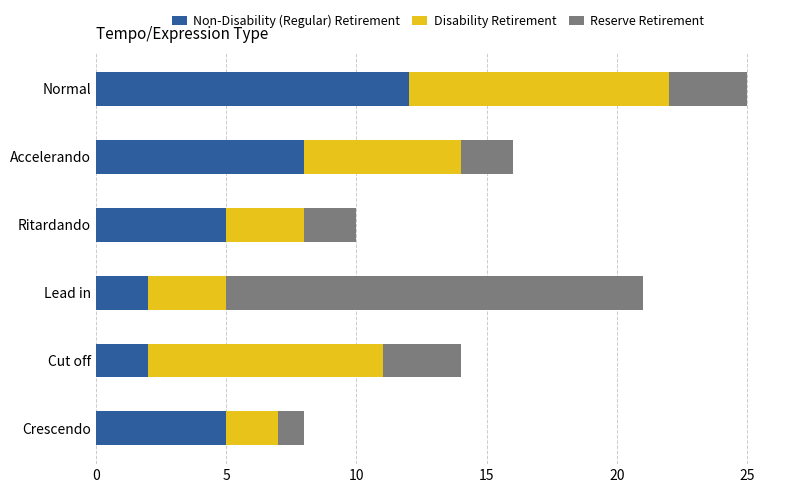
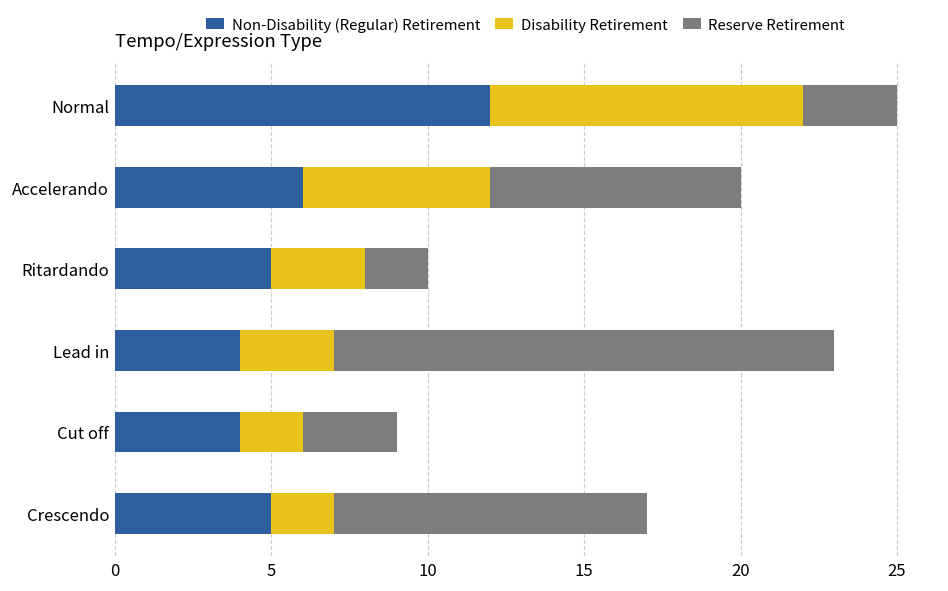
  {
    "Non-Disability (Regular) Retirement": {
      "Normal": 12,
-     "Accelerando": 8,
+     "Accelerando": 6,
      "Ritardando": 5,
-     "Lead in": 2,
-     "Cut off": 2,
+     "Lead in": 4,
+     "Cut off": 4,
      "Crescendo": 5
    },
    "Disability Retirement": {
      "Normal": 10,
      "Accelerando": 6,
      "Ritardando": 3,
      "Lead in": 3,
-     "Cut off": 9,
+     "Cut off": 2,
      "Crescendo": 2
    },
    "Reserve Retirement": {
      "Normal": 3,
-     "Accelerando": 2,
+     "Accelerando": 8,
      "Ritardando": 2,
      "Lead in": 16,
      "Cut off": 3,
-     "Crescendo": 1
+     "Crescendo": 10
    }
  }
